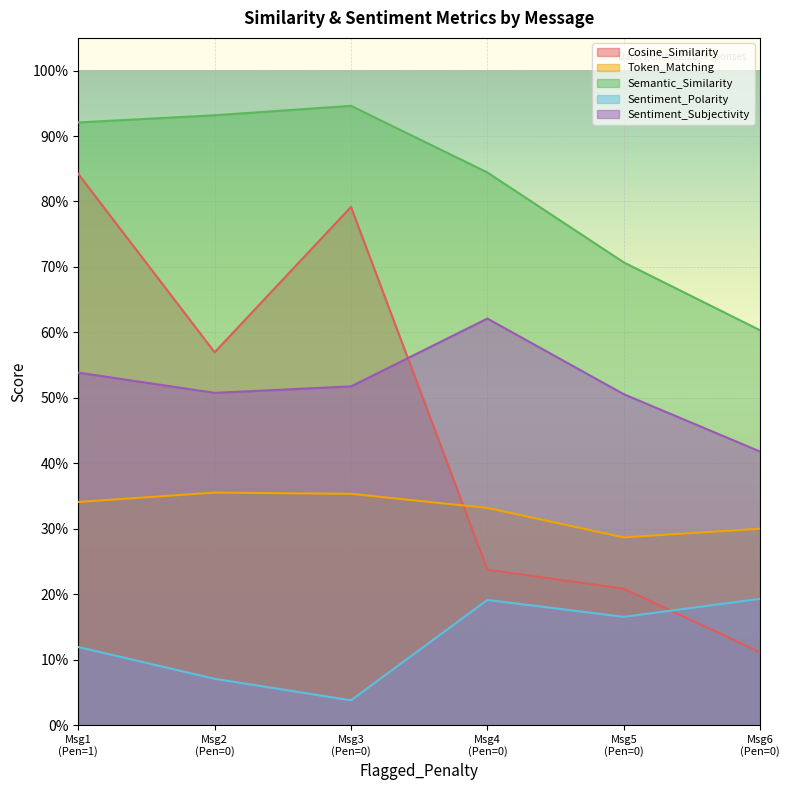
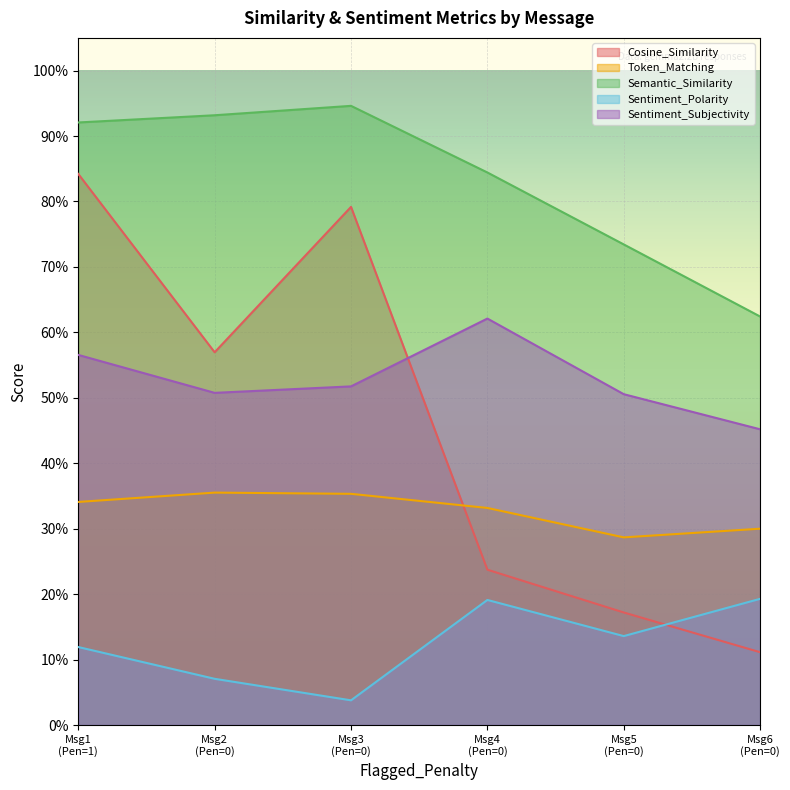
  {
    "Cosine_Similarity": {
      "Msg1 (Pen=1)": "84%",
      "Msg2 (Pen=0)": "57%",
      "Msg3 (Pen=0)": "79%",
      "Msg4 (Pen=0)": "24%",
-     "Msg5 (Pen=0)": "21%",
+     "Msg5 (Pen=0)": "17%",
      "Msg6 (Pen=0)": "11%"
    },
    "Token_Matching": {
      "Msg1 (Pen=1)": "34%",
      "Msg2 (Pen=0)": "36%",
      "Msg3 (Pen=0)": "35%",
      "Msg4 (Pen=0)": "33%",
      "Msg5 (Pen=0)": "29%",
      "Msg6 (Pen=0)": "30%"
    },
    "Semantic_Similarity": {
      "Msg1 (Pen=1)": "92%",
      "Msg2 (Pen=0)": "93%",
      "Msg3 (Pen=0)": "95%",
      "Msg4 (Pen=0)": "84%",
-     "Msg5 (Pen=0)": "71%",
-     "Msg6 (Pen=0)": "60%"
+     "Msg5 (Pen=0)": "73%",
+     "Msg6 (Pen=0)": "62%"
    },
    "Sentiment_Polarity": {
      "Msg1 (Pen=1)": "12%",
      "Msg2 (Pen=0)": "7%",
      "Msg3 (Pen=0)": "4%",
      "Msg4 (Pen=0)": "19%",
-     "Msg5 (Pen=0)": "17%",
+     "Msg5 (Pen=0)": "14%",
      "Msg6 (Pen=0)": "19%"
    },
    "Sentiment_Subjectivity": {
-     "Msg1 (Pen=1)": "54%",
+     "Msg1 (Pen=1)": "57%",
      "Msg2 (Pen=0)": "51%",
      "Msg3 (Pen=0)": "52%",
      "Msg4 (Pen=0)": "62%",
      "Msg5 (Pen=0)": "51%",
-     "Msg6 (Pen=0)": "42%"
+     "Msg6 (Pen=0)": "45%"
    }
  }
